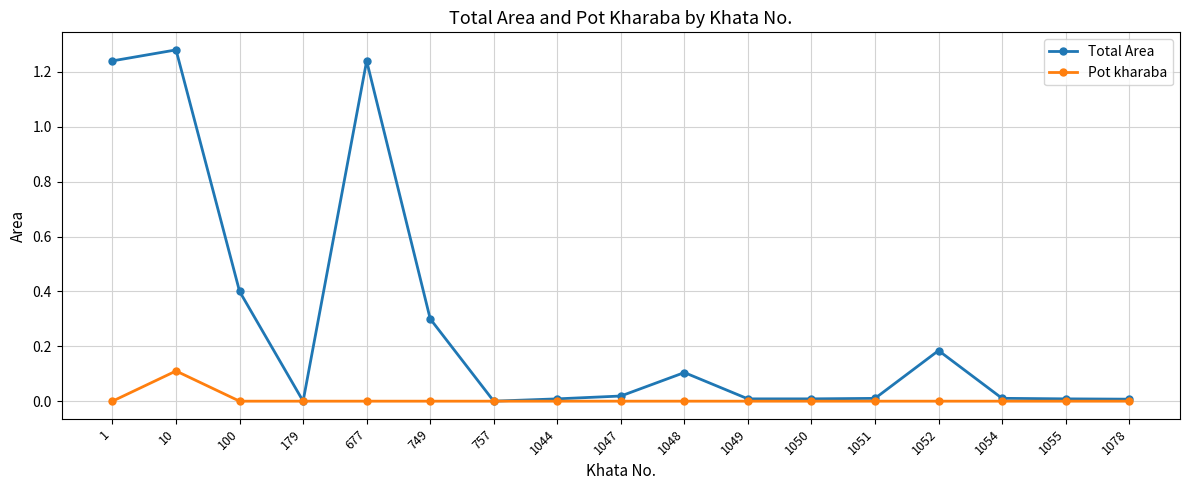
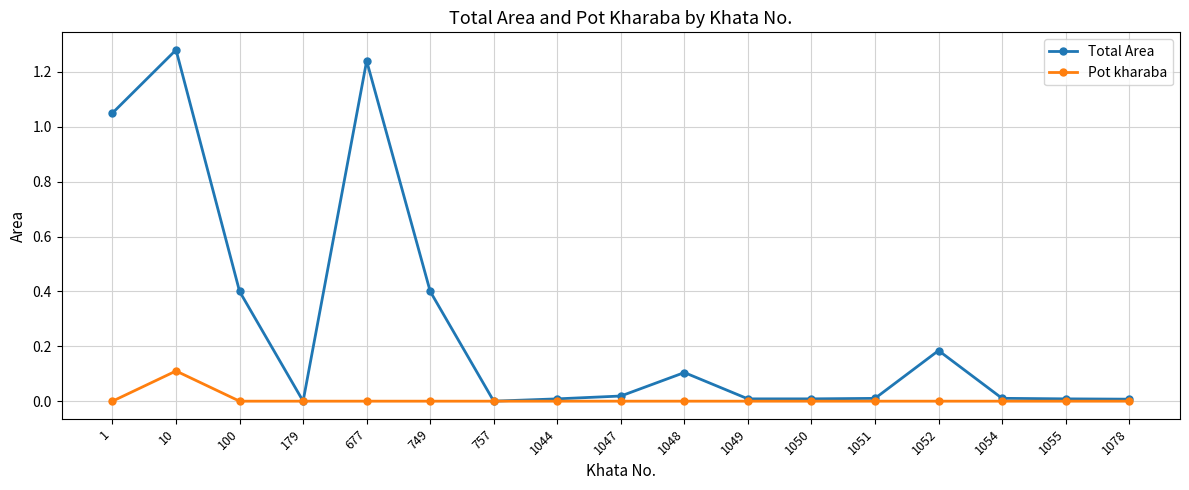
  {
    "Total Area": {
-     "1": 1.24,
+     "1": 1.05,
      "10": 1.28,
      "100": 0.40,
      "677": 1.24,
-     "749": 0.3,
+     "749": 0.4,
      "1047": 0.02,
      "1048": 0.10,
      "1051": 0.01,
      "1052": 0.18,
      "1054": 0.01
    },
    "Pot kharaba": {
      "1": 0.00,
      "10": 0.11,
      "100": 0.00,
      "677": 0.00,
      "749": 0.00,
      "1047": 0.00,
      "1048": 0.00,
      "1051": 0.00,
      "1052": 0.00,
      "1054": 0.00
    }
  }
